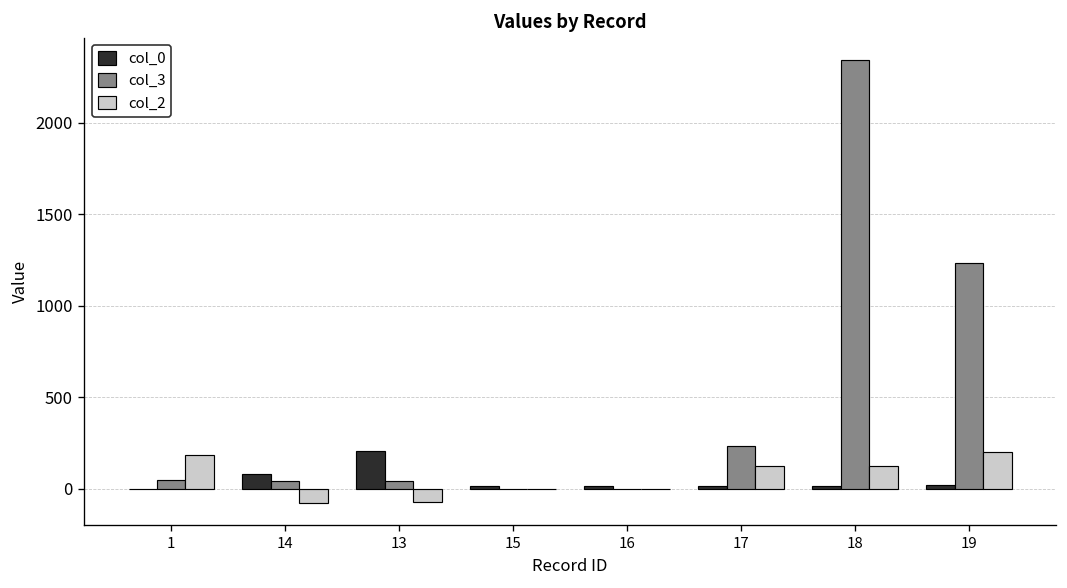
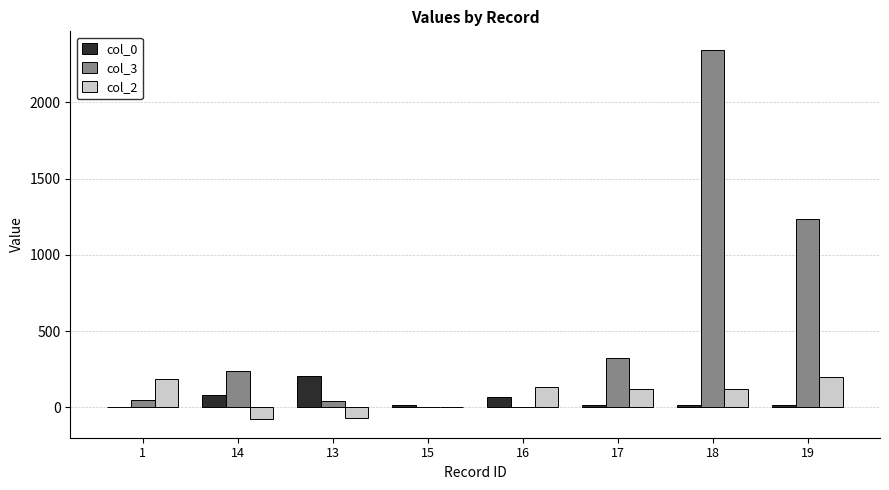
  {
    "col_0": {
      "14": 80,
      "13": 210,
-     "16": 20,
+     "16": 70,
      "17": 20,
      "18": 20,
      "19": 20
    },
    "col_3": {
      "1": 50,
-     "14": 40,
+     "14": 240,
      "13": 40,
-     "17": 230,
+     "17": 320,
      "18": 2350,
      "19": 1230
    },
    "col_2": {
      "1": 180,
      "14": -80,
      "13": -70,
-     "16": 0,
+     "16": 130,
      "17": 120,
      "18": 120,
      "19": 200
    }
  }
